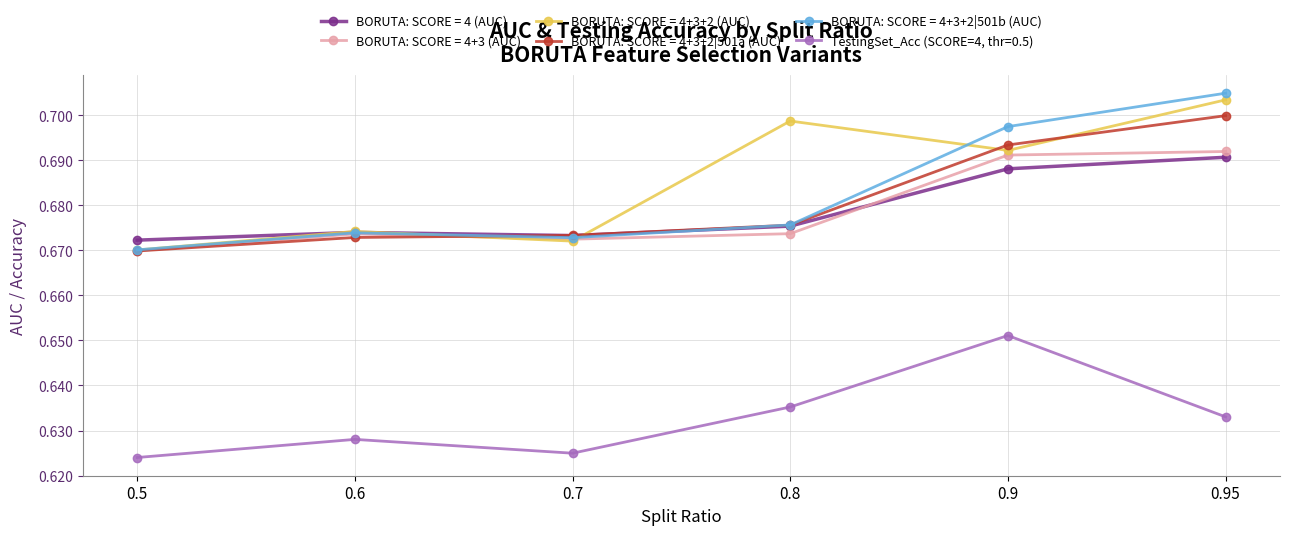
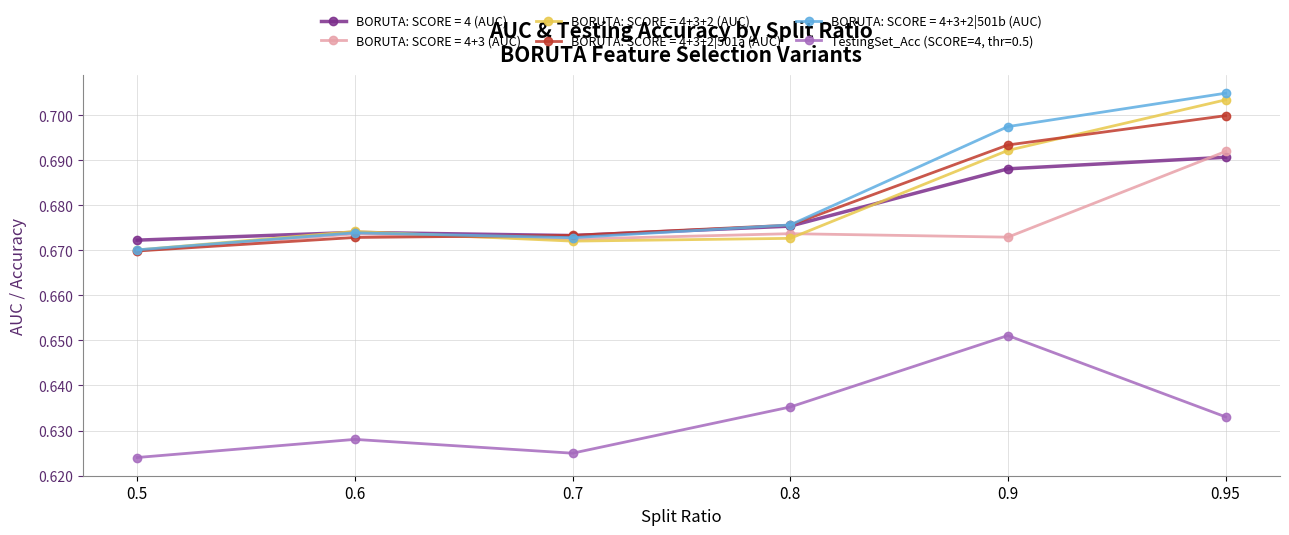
  {
    "BORUTA: SCORE = 4 (AUC)": {
      "0.5": 0.672,
      "0.9": 0.688,
      "0.95": 0.691
    },
    "BORUTA: SCORE = 4+3 (AUC)": {
      "0.8": 0.674,
-     "0.9": 0.691,
+     "0.9": 0.673,
      "0.95": 0.692
    },
    "BORUTA: SCORE = 4+3+2 (AUC)": {
-     "0.8": 0.699,
+     "0.8": 0.673,
      "0.9": 0.692,
      "0.95": 0.703
    },
    "BORUTA: SCORE = 4+3+2|501a (AUC)": {
      "0.6": 0.673,
      "0.9": 0.693,
      "0.95": 0.700
    },
    "BORUTA: SCORE = 4+3+2|501b (AUC)": {
      "0.9": 0.697,
      "0.95": 0.705
    },
    "TestingSet_Acc (SCORE=4, thr=0.5)": {
      "0.5": 0.624,
      "0.6": 0.628,
      "0.7": 0.625,
      "0.8": 0.635,
      "0.9": 0.651,
      "0.95": 0.633
    }
  }
